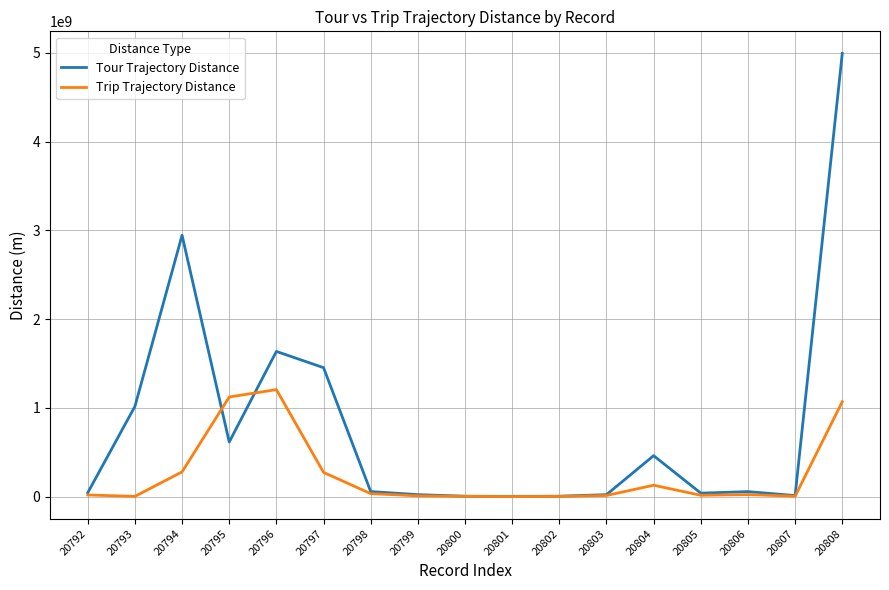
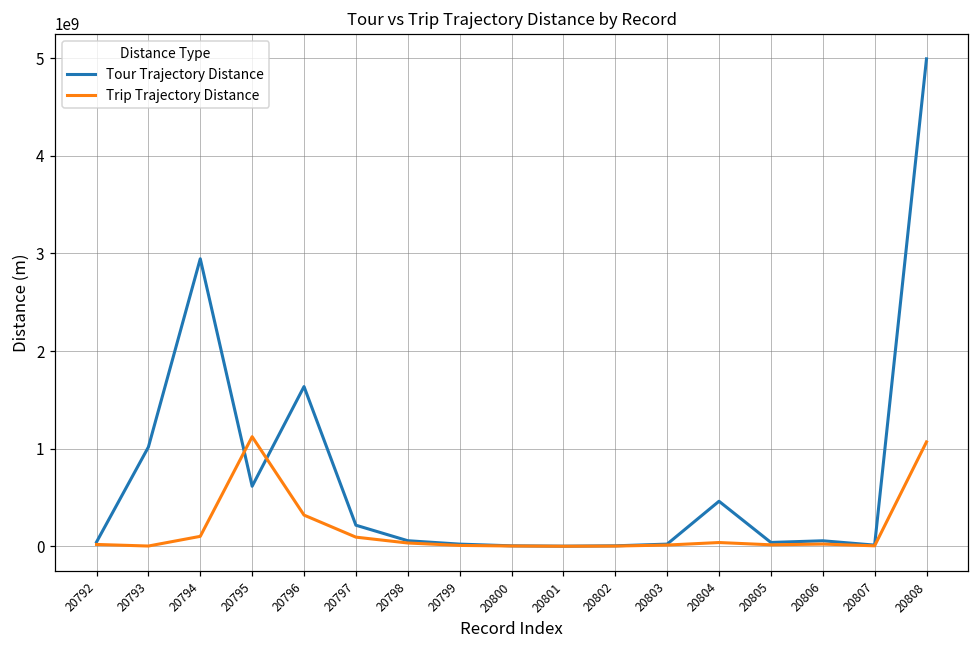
  {
    "Tour Trajectory Distance": {
      "20793": 1000000000,
      "20794": 2900000000,
      "20795": 600000000,
      "20796": 1600000000,
-     "20797": 1500000000,
+     "20797": 200000000,
      "20804": 500000000,
      "20806": 100000000,
      "20808": 5000000000
    },
    "Trip Trajectory Distance": {
      "20793": 0,
-     "20794": 300000000,
+     "20794": 100000000,
      "20795": 1100000000,
-     "20796": 1200000000,
-     "20797": 300000000,
-     "20804": 100000000,
+     "20796": 300000000,
+     "20797": 100000000,
+     "20804": 0,
      "20806": 0,
      "20808": 1100000000
    }
  }
